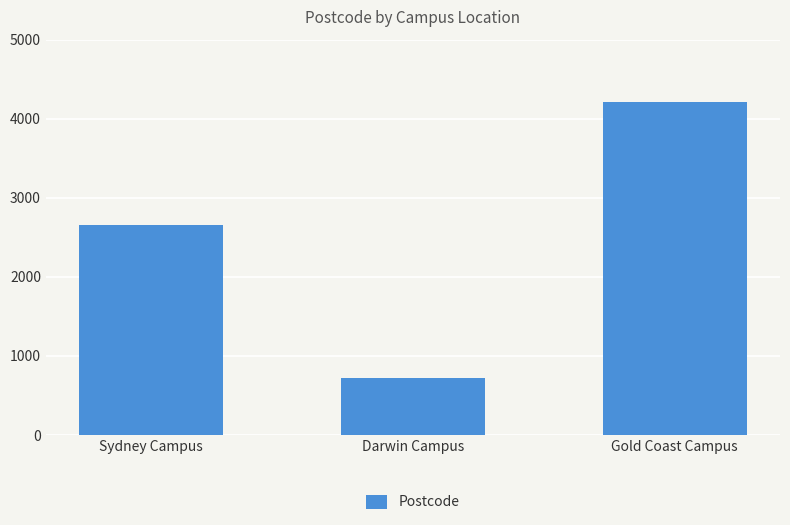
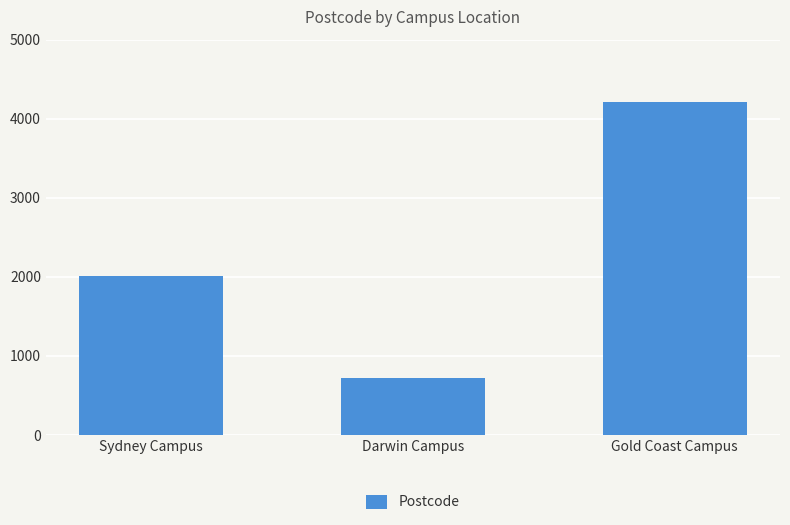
  {
-   "Sydney Campus": 2700,
+   "Sydney Campus": 2000,
    "Darwin Campus": 700,
    "Gold Coast Campus": 4200
  }
